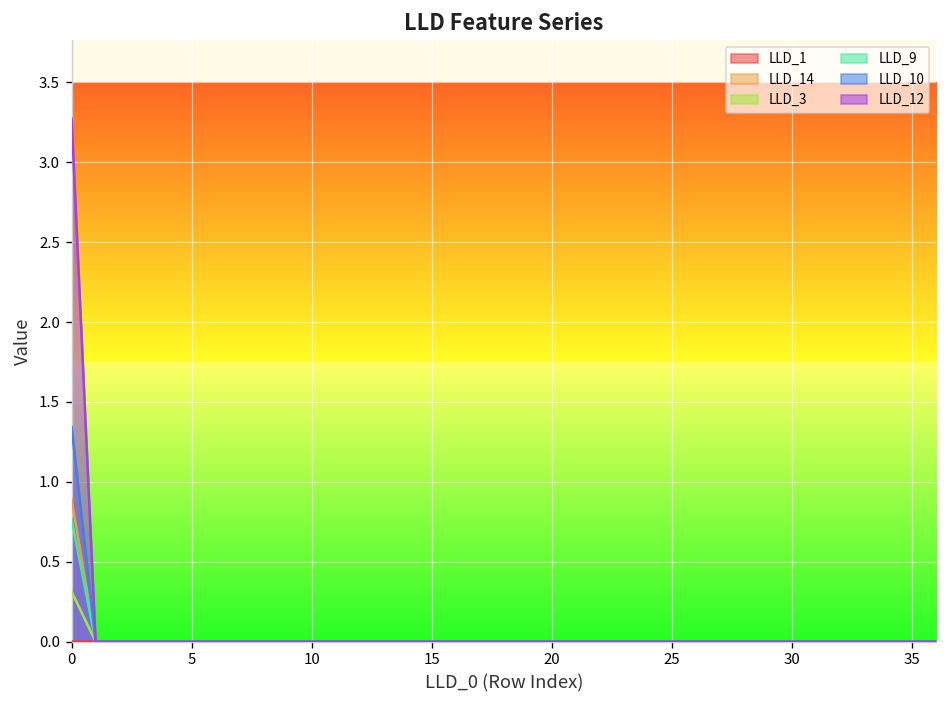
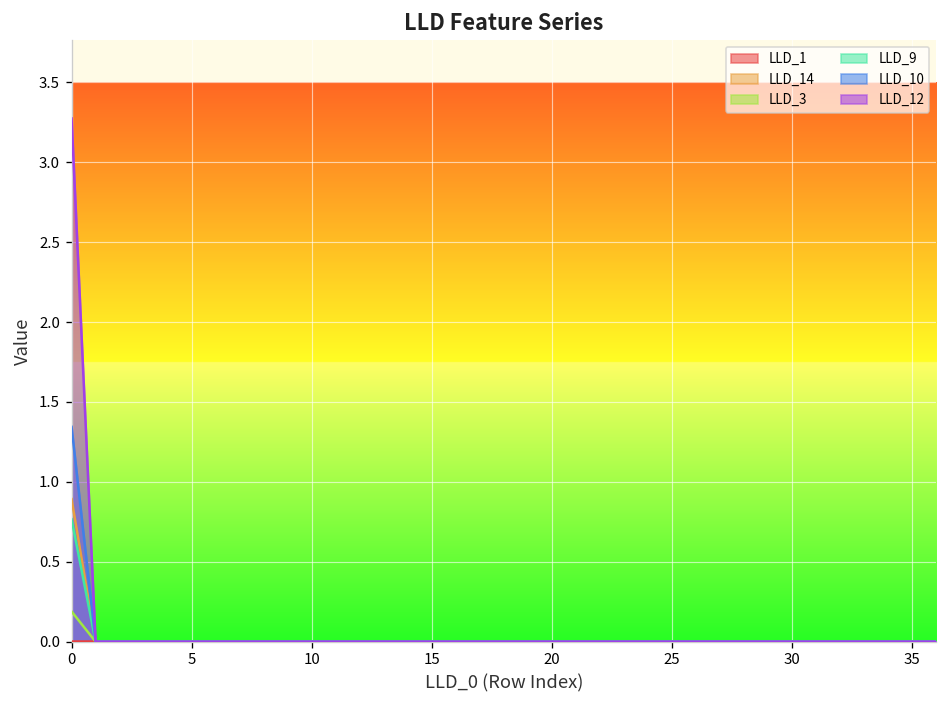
  {
    "LLD_1": {
      "0": 0.00
    },
    "LLD_14": {
      "0": 0.89
    },
    "LLD_3": {
-     "0": 0.31
+     "0": 0.19
    },
    "LLD_9": {
      "0": 0.77
    },
    "LLD_10": {
      "0": 1.34
    },
    "LLD_12": {
      "0": 3.27
    }
  }
